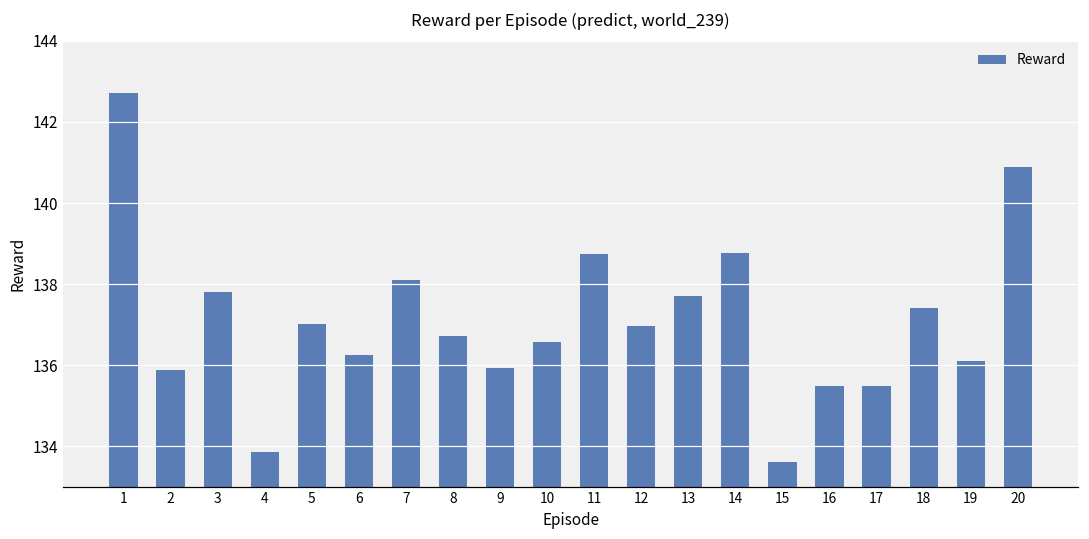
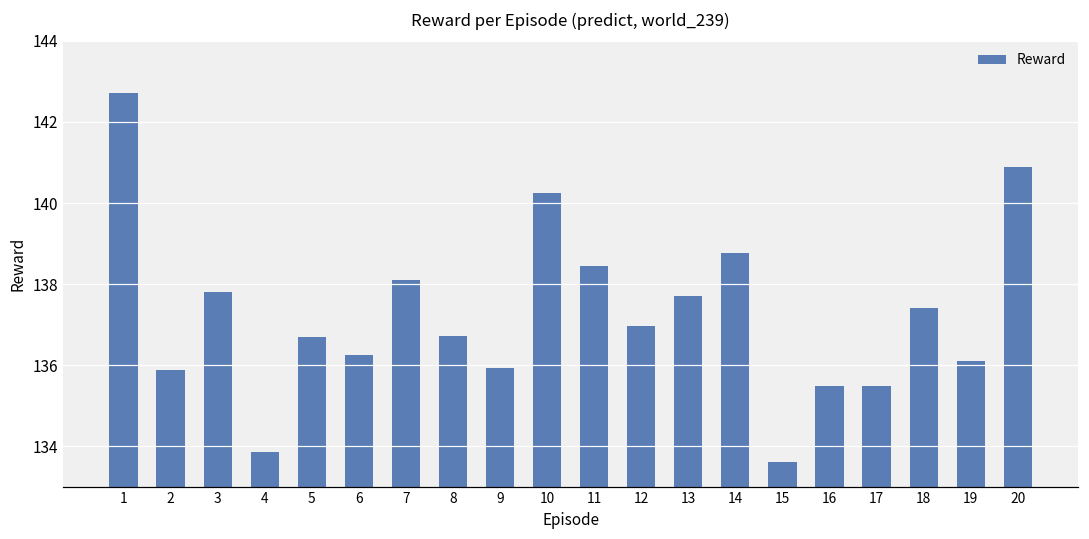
  {
    "1": 142.7,
    "2": 135.9,
    "3": 137.8,
    "4": 133.9,
-   "5": 137.0,
+   "5": 136.7,
    "6": 136.3,
    "7": 138.1,
    "8": 136.7,
    "9": 135.9,
-   "10": 136.6,
-   "11": 138.7,
+   "10": 140.3,
+   "11": 138.5,
    "12": 137.0,
    "13": 137.7,
    "14": 138.8,
    "15": 133.6,
    "16": 135.5,
    "17": 135.5,
    "18": 137.4,
    "19": 136.1,
    "20": 140.9
  }
